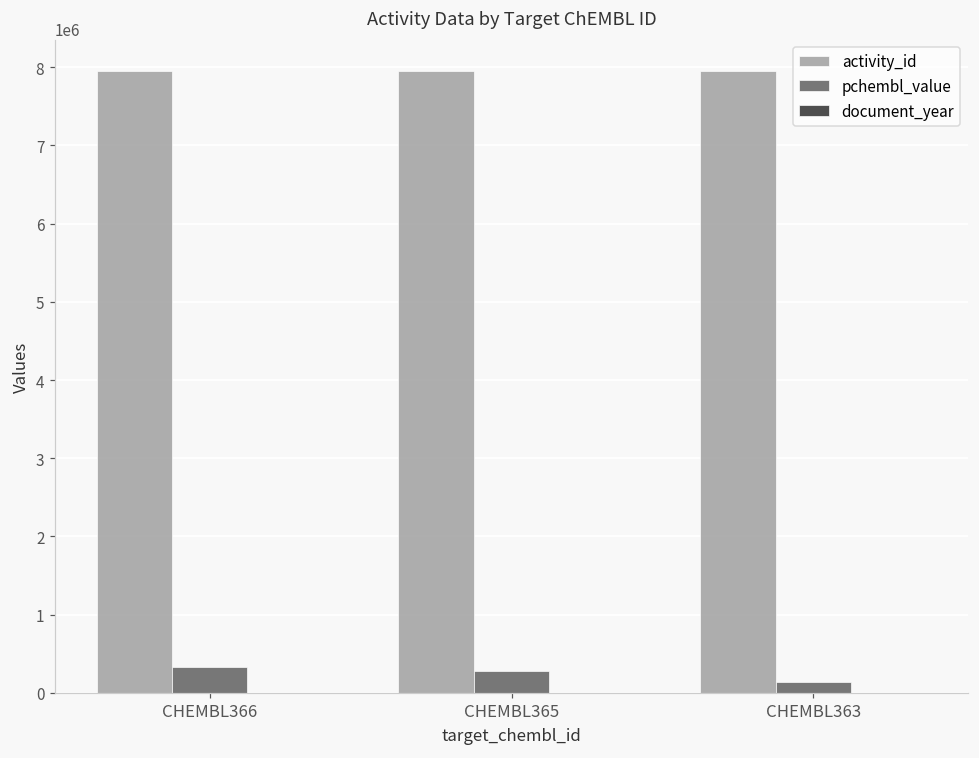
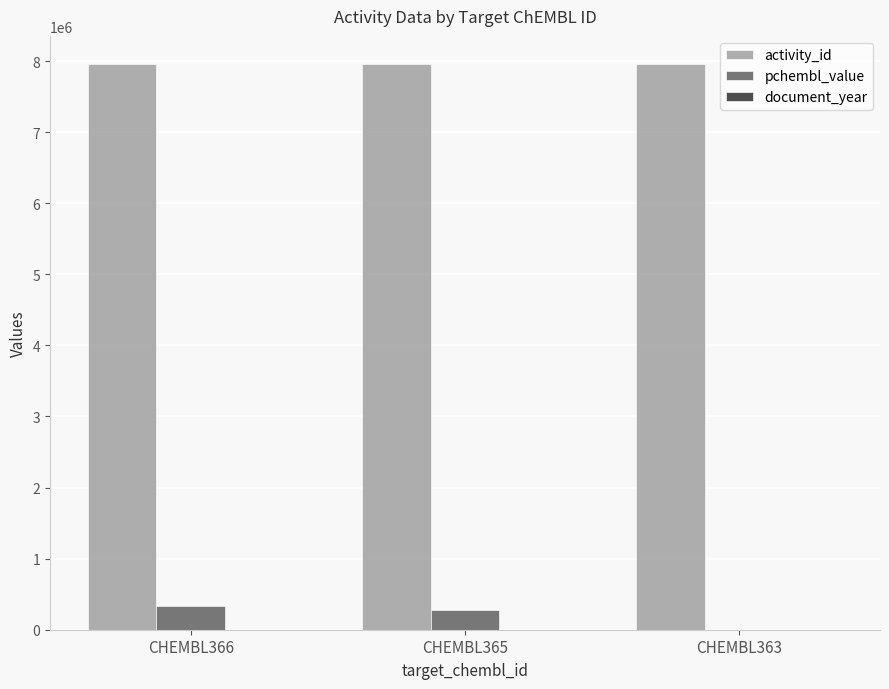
  {
    "activity_id": {
      "CHEMBL366": 8000000,
      "CHEMBL365": 8000000,
      "CHEMBL363": 8000000
    },
    "pchembl_value": {
      "CHEMBL366": 300000,
      "CHEMBL365": 300000,
-     "CHEMBL363": 100000
+     "CHEMBL363": 0
    }
  }
